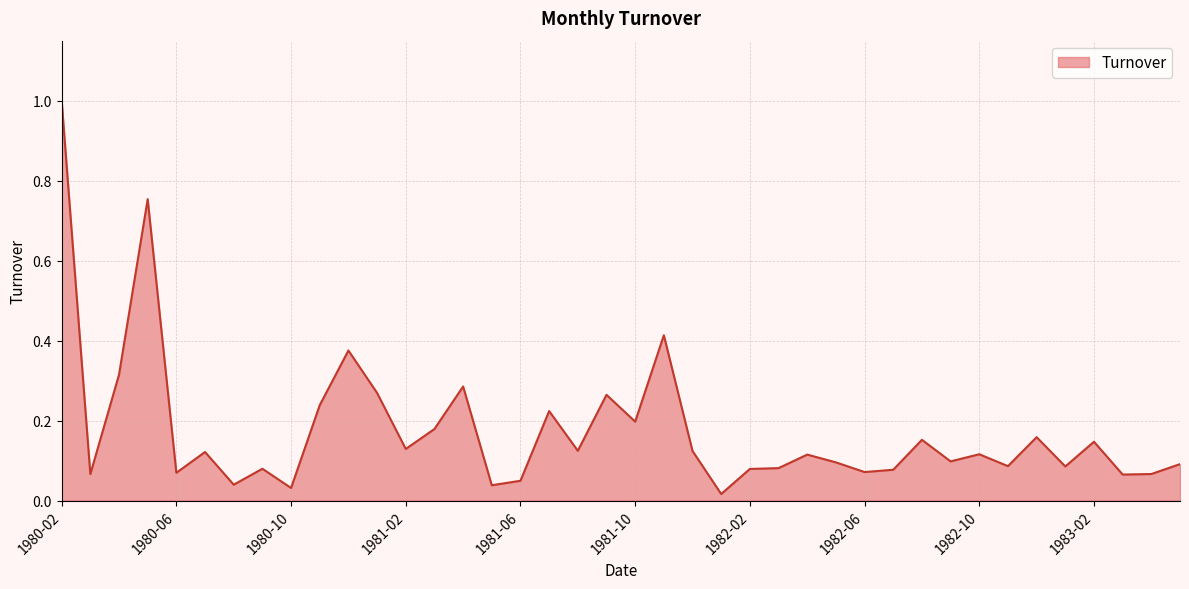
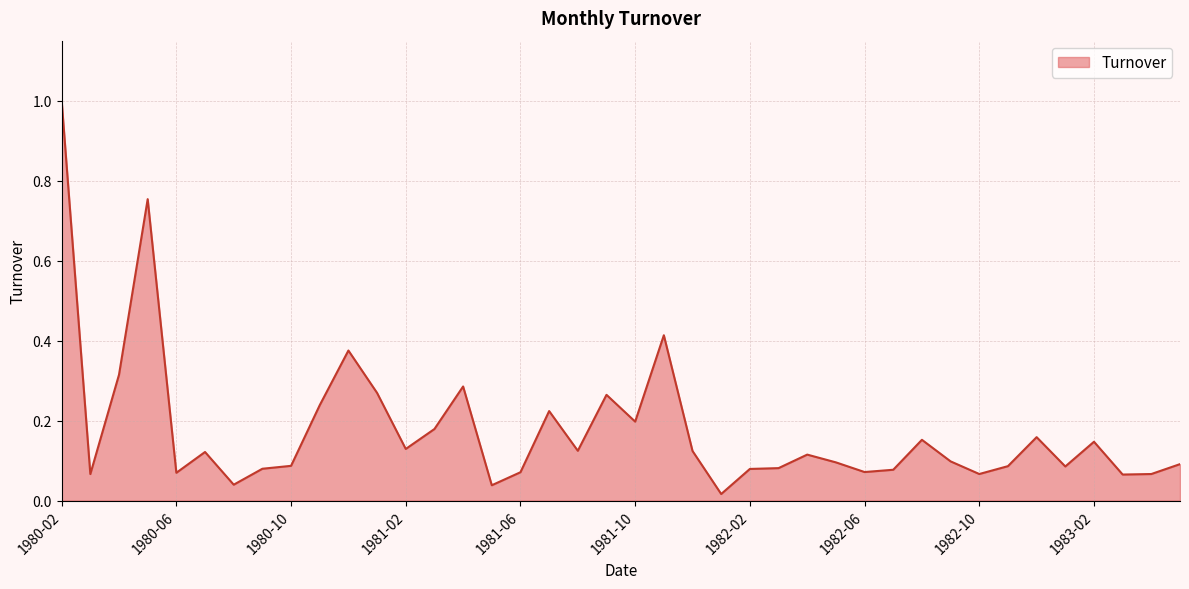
  {
    "1980-02": 1.00,
    "1980-06": 0.07,
-   "1980-10": 0.03,
+   "1980-10": 0.09,
    "1981-02": 0.13,
-   "1981-06": 0.05,
+   "1981-06": 0.07,
    "1981-10": 0.20,
    "1982-02": 0.08,
    "1982-06": 0.07,
-   "1982-10": 0.12,
+   "1982-10": 0.07,
    "1983-02": 0.15
  }
